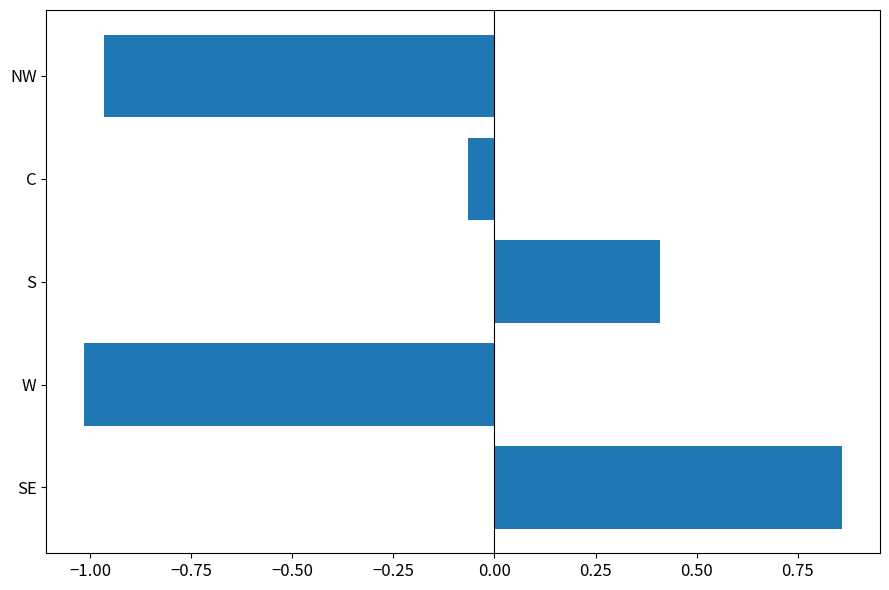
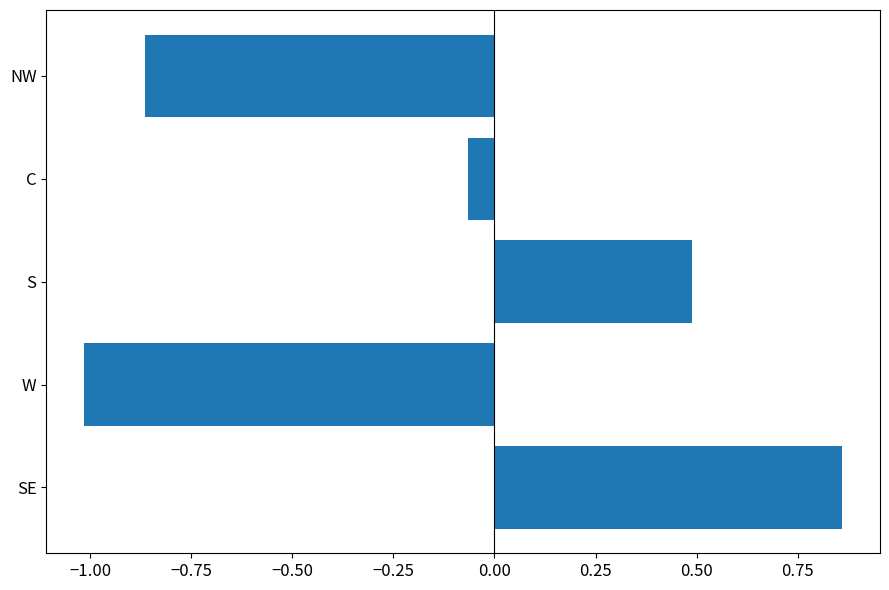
  {
-   "NW": -0.96,
+   "NW": -0.87,
    "C": -0.07,
-   "S": 0.41,
+   "S": 0.49,
    "W": -1.02,
    "SE": 0.86
  }
